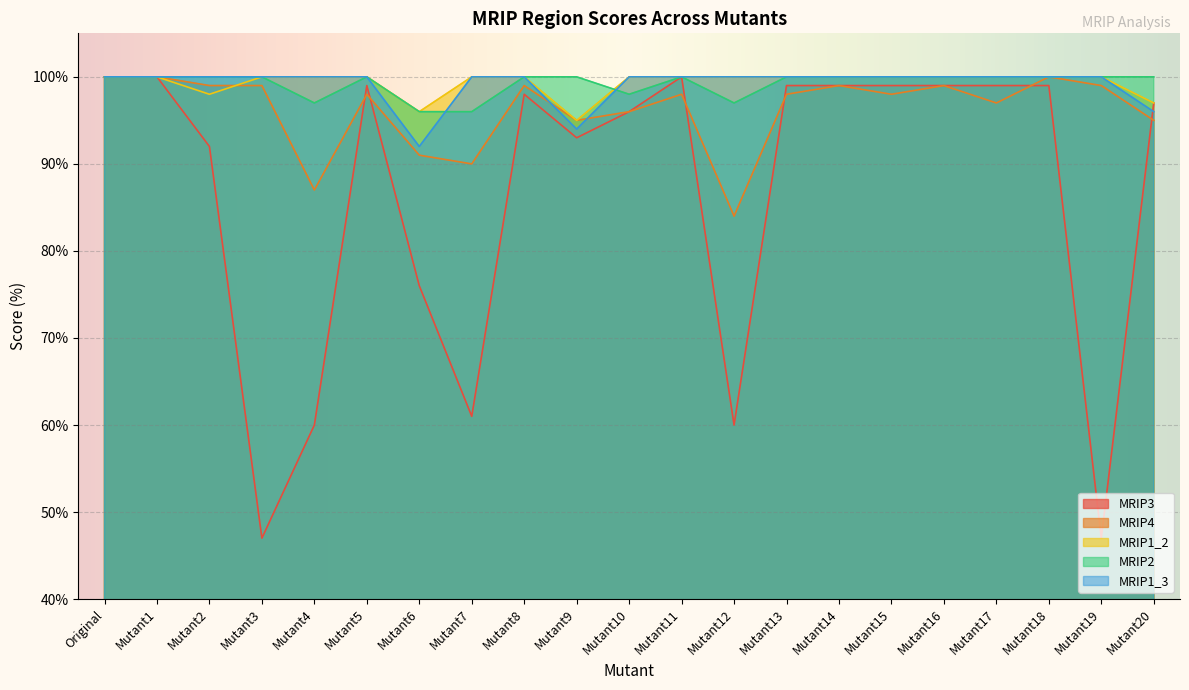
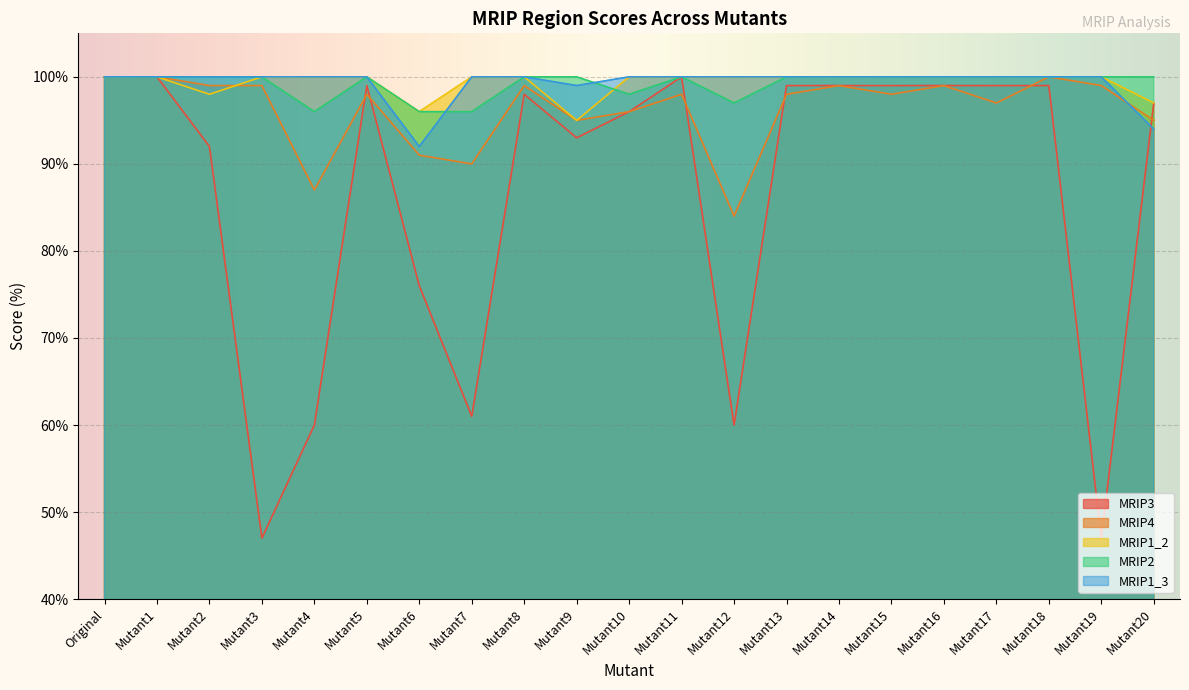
  {
    "MRIP1_2": {
      "Mutant2": "98%"
    },
    "MRIP2": {
-     "Mutant4": "97%",
+     "Mutant4": "96%",
      "Mutant7": "96%",
      "Mutant9": "100%",
      "Mutant10": "98%",
      "Mutant12": "97%",
      "Mutant20": "100%"
    },
    "MRIP1_3": {
      "Mutant6": "92%",
-     "Mutant9": "94%",
-     "Mutant20": "96%"
+     "Mutant9": "99%",
+     "Mutant20": "94%"
    }
  }
